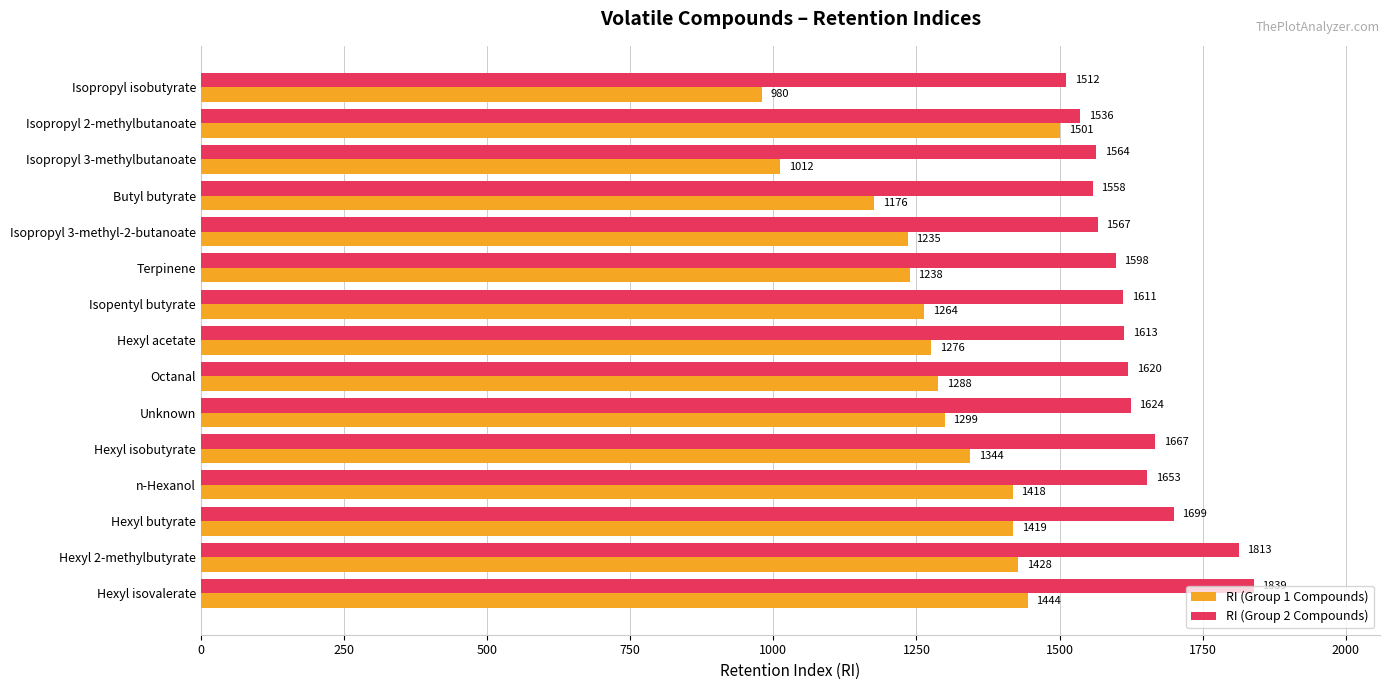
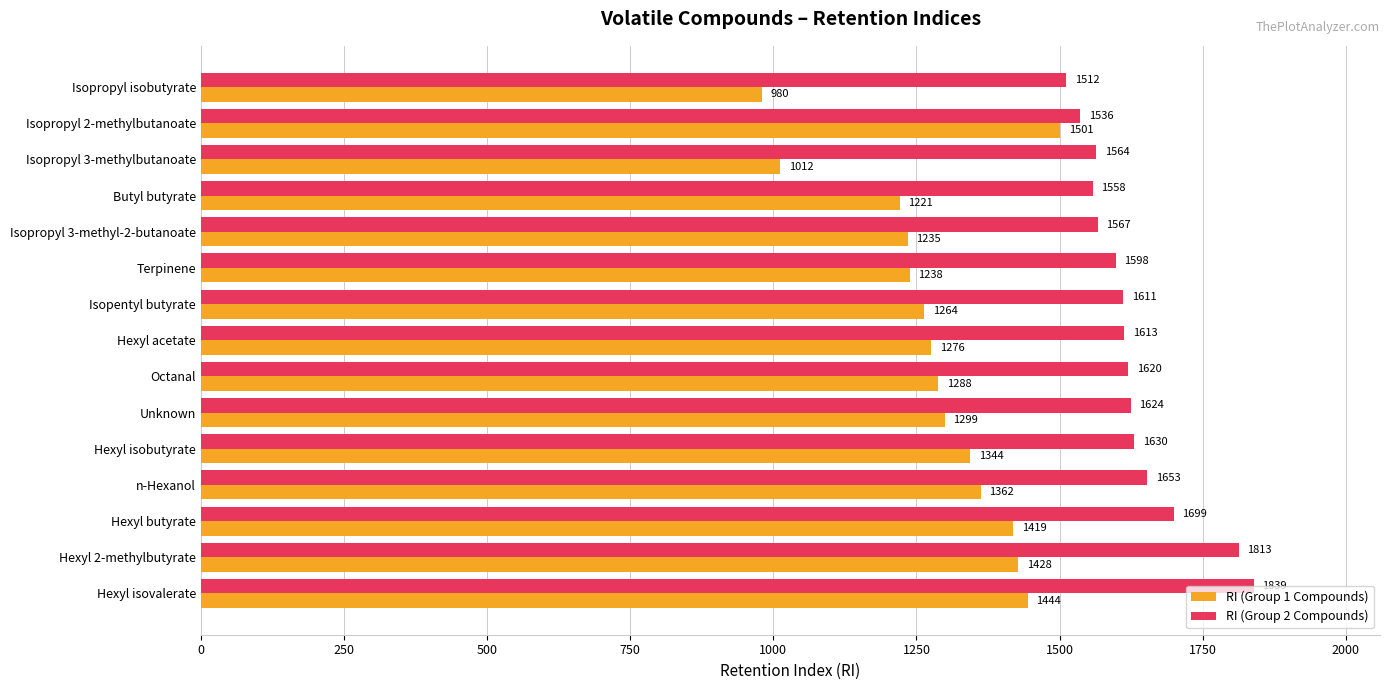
  {
    "RI (Group 1 Compounds)": {
      "Isopropyl isobutyrate": 980,
      "Isopropyl 2-methylbutanoate": 1501,
      "Isopropyl 3-methylbutanoate": 1012,
-     "Butyl butyrate": 1176,
+     "Butyl butyrate": 1221,
      "Isopropyl 3-methyl-2-butanoate": 1235,
      "Terpinene": 1238,
      "Isopentyl butyrate": 1264,
      "Hexyl acetate": 1276,
      "Octanal": 1288,
      "Unknown": 1299,
      "Hexyl isobutyrate": 1344,
-     "n-Hexanol": 1418,
+     "n-Hexanol": 1362,
      "Hexyl butyrate": 1419,
      "Hexyl 2-methylbutyrate": 1428,
      "Hexyl isovalerate": 1444
    },
    "RI (Group 2 Compounds)": {
      "Isopropyl isobutyrate": 1512,
      "Isopropyl 2-methylbutanoate": 1536,
      "Isopropyl 3-methylbutanoate": 1564,
      "Butyl butyrate": 1558,
      "Isopropyl 3-methyl-2-butanoate": 1567,
      "Terpinene": 1598,
      "Isopentyl butyrate": 1611,
      "Hexyl acetate": 1613,
      "Octanal": 1620,
      "Unknown": 1624,
-     "Hexyl isobutyrate": 1667,
+     "Hexyl isobutyrate": 1630,
      "n-Hexanol": 1653,
      "Hexyl butyrate": 1699,
      "Hexyl 2-methylbutyrate": 1813
    }
  }
